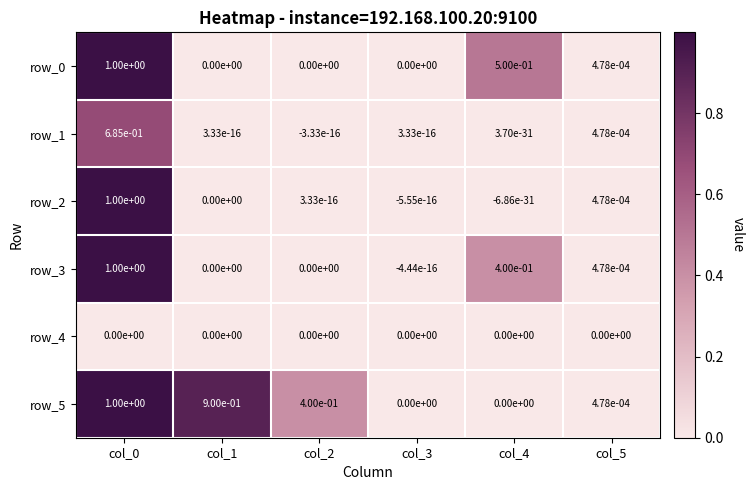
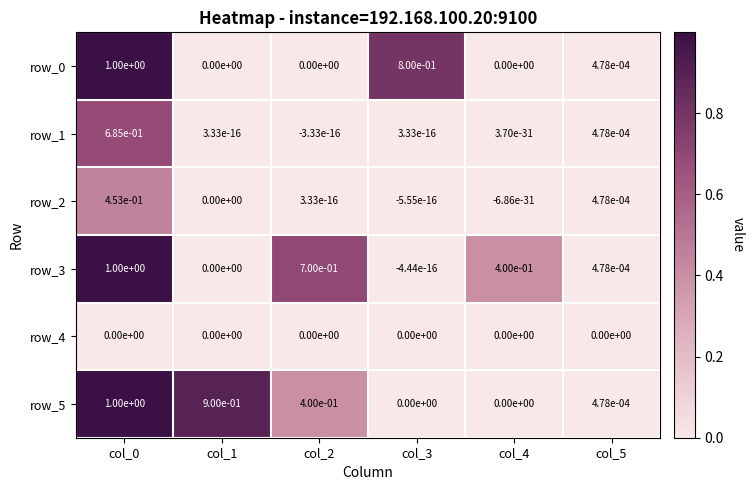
  {
    "row_0": {
      "col_0": "1.00e+00",
      "col_1": "0.00e+00",
      "col_2": "0.00e+00",
-     "col_3": "0.00e+00",
-     "col_4": "5.00e-01",
+     "col_3": "8.00e-01",
+     "col_4": "0.00e+00",
      "col_5": "4.78e-04"
    },
    "row_1": {
      "col_0": "6.85e-01",
      "col_1": "3.33e-16",
      "col_2": "-3.33e-16",
      "col_3": "3.33e-16",
      "col_4": "3.70e-31",
      "col_5": "4.78e-04"
    },
    "row_2": {
-     "col_0": "1.00e+00",
+     "col_0": "4.53e-01",
      "col_1": "0.00e+00",
      "col_2": "3.33e-16",
      "col_3": "-5.55e-16",
      "col_4": "-6.86e-31",
      "col_5": "4.78e-04"
    },
    "row_3": {
      "col_0": "1.00e+00",
      "col_1": "0.00e+00",
-     "col_2": "0.00e+00",
+     "col_2": "7.00e-01",
      "col_3": "-4.44e-16",
      "col_4": "4.00e-01",
      "col_5": "4.78e-04"
    },
    "row_4": {
      "col_0": "0.00e+00",
      "col_1": "0.00e+00",
      "col_2": "0.00e+00",
      "col_3": "0.00e+00",
      "col_4": "0.00e+00",
      "col_5": "0.00e+00"
    },
    "row_5": {
      "col_0": "1.00e+00",
      "col_1": "9.00e-01",
      "col_2": "4.00e-01",
      "col_3": "0.00e+00",
      "col_4": "0.00e+00",
      "col_5": "4.78e-04"
    }
  }
